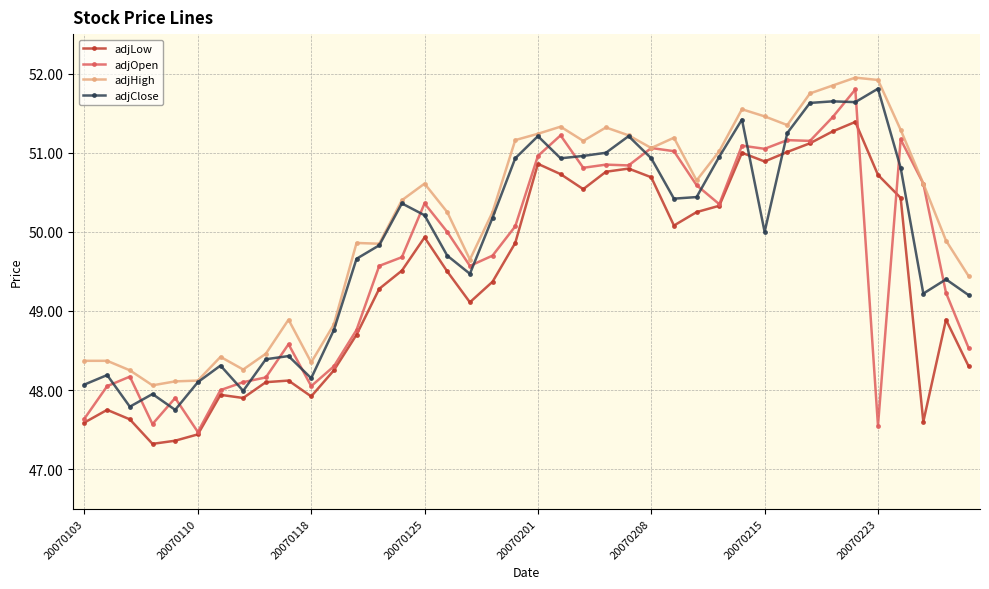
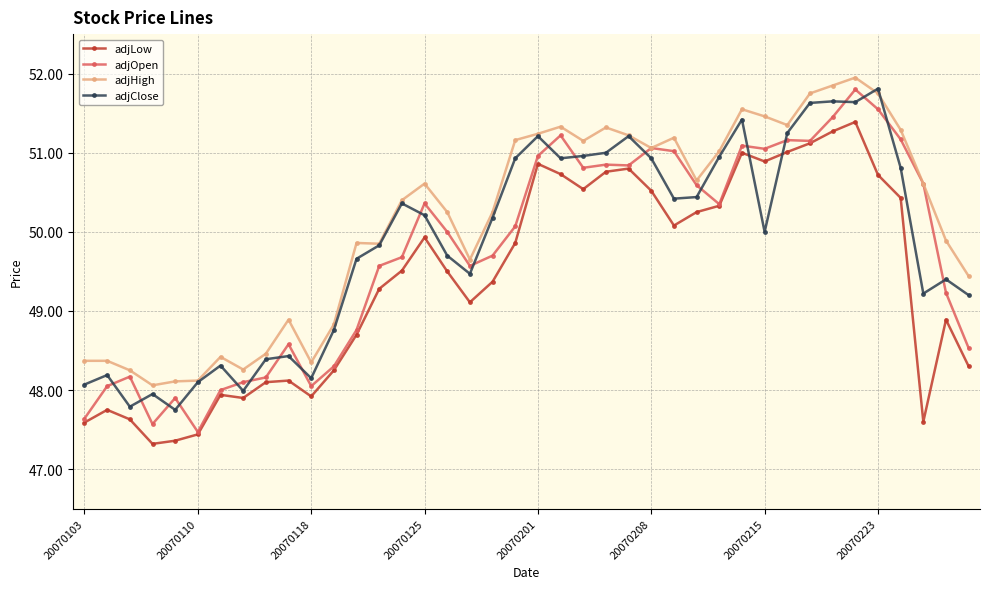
  {
    "adjLow": {
      "20070103": 47.6,
      "20070118": 47.9,
      "20070125": 49.9,
      "20070201": 50.9,
-     "20070208": 50.7,
+     "20070208": 50.5,
      "20070215": 50.9,
      "20070223": 50.7
    },
    "adjOpen": {
      "20070103": 47.6,
      "20070118": 48.1,
      "20070125": 50.4,
      "20070201": 51.0,
      "20070215": 51.1,
-     "20070223": 47.6
+     "20070223": 51.6
    },
    "adjHigh": {
      "20070103": 48.4,
      "20070118": 48.4,
      "20070125": 50.6,
      "20070215": 51.5,
-     "20070223": 51.9
+     "20070223": 51.8
    },
    "adjClose": {
      "20070103": 48.1,
      "20070118": 48.2,
      "20070125": 50.2,
      "20070208": 50.9,
      "20070215": 50.0,
      "20070223": 51.8
    }
  }
